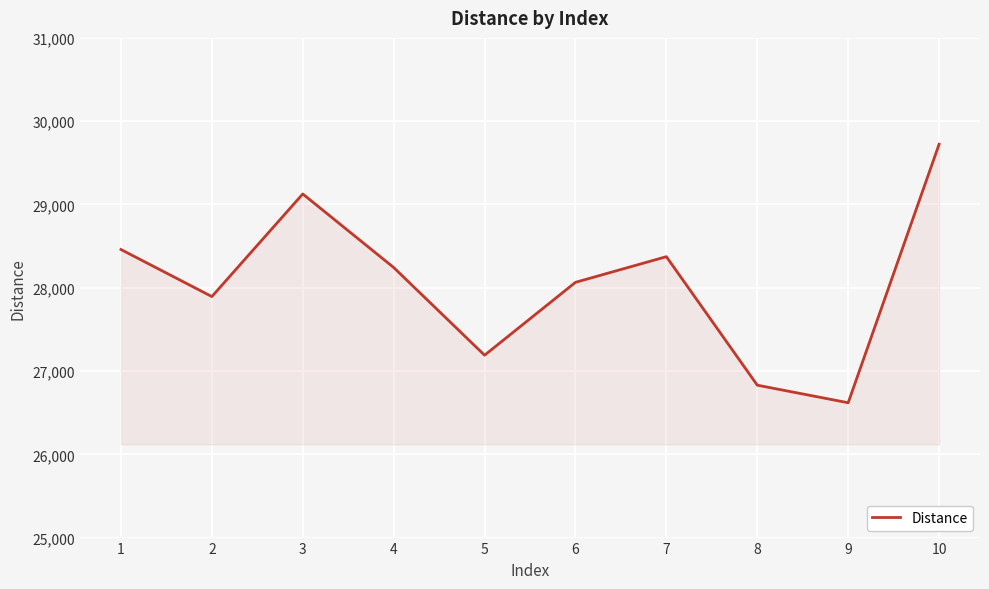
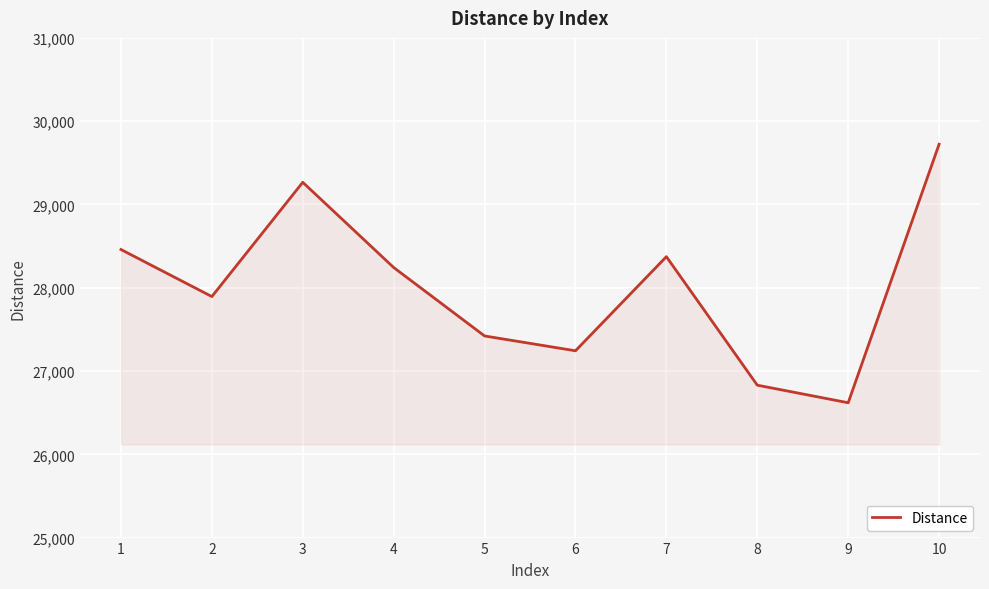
  {
    "1": "28,500",
    "2": "27,900",
-   "3": "29,100",
+   "3": "29,300",
    "4": "28,200",
-   "5": "27,200",
-   "6": "28,100",
+   "5": "27,400",
+   "6": "27,200",
    "7": "28,400",
    "8": "26,800",
    "9": "26,600",
    "10": "29,700"
  }
